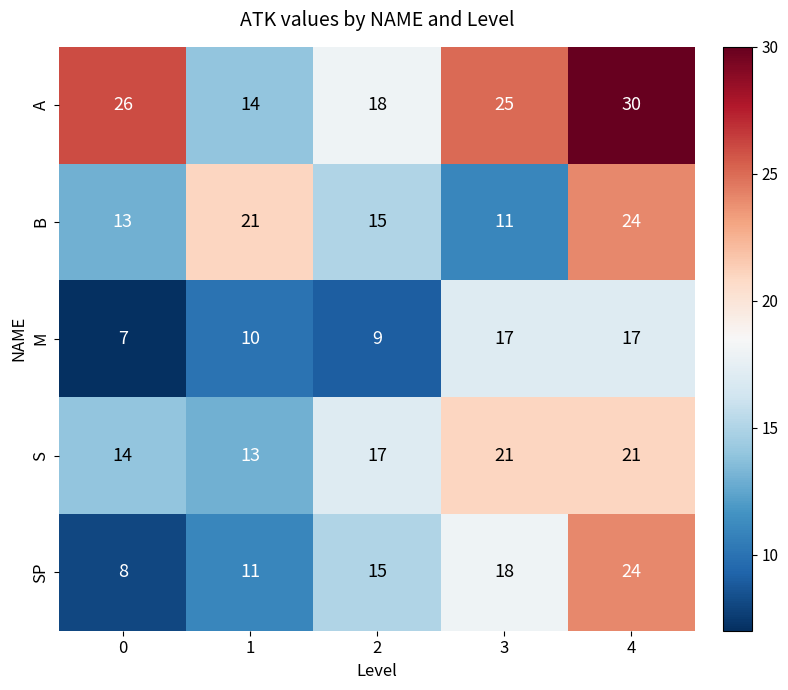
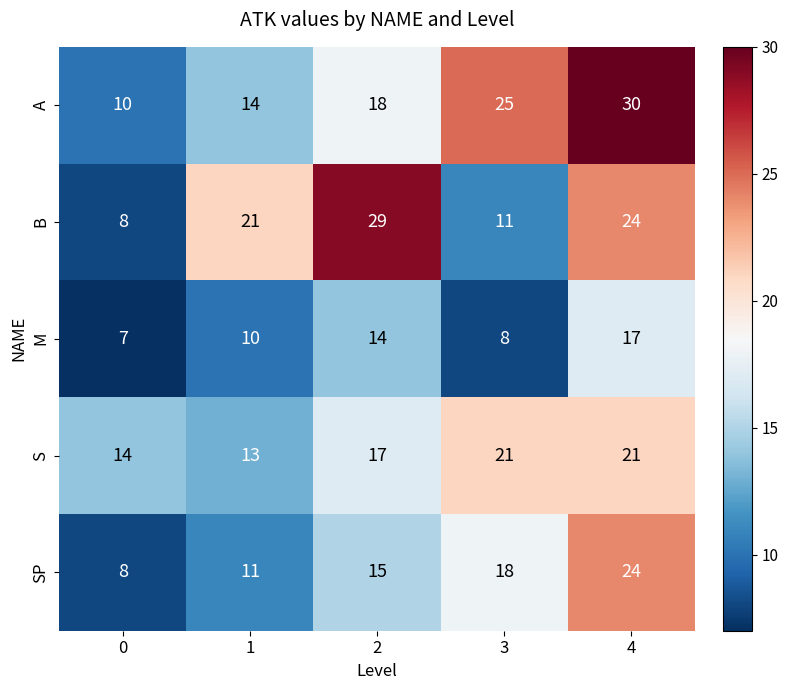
  {
    "A": {
-     "0": 26,
+     "0": 10,
      "1": 14,
      "2": 18,
      "3": 25,
      "4": 30
    },
    "B": {
-     "0": 13,
+     "0": 8,
      "1": 21,
-     "2": 15,
+     "2": 29,
      "3": 11,
      "4": 24
    },
    "M": {
      "0": 7,
      "1": 10,
-     "2": 9,
-     "3": 17,
+     "2": 14,
+     "3": 8,
      "4": 17
    },
    "S": {
      "0": 14,
      "1": 13,
      "2": 17,
      "3": 21,
      "4": 21
    },
    "SP": {
      "0": 8,
      "1": 11,
      "2": 15,
      "3": 18,
      "4": 24
    }
  }
